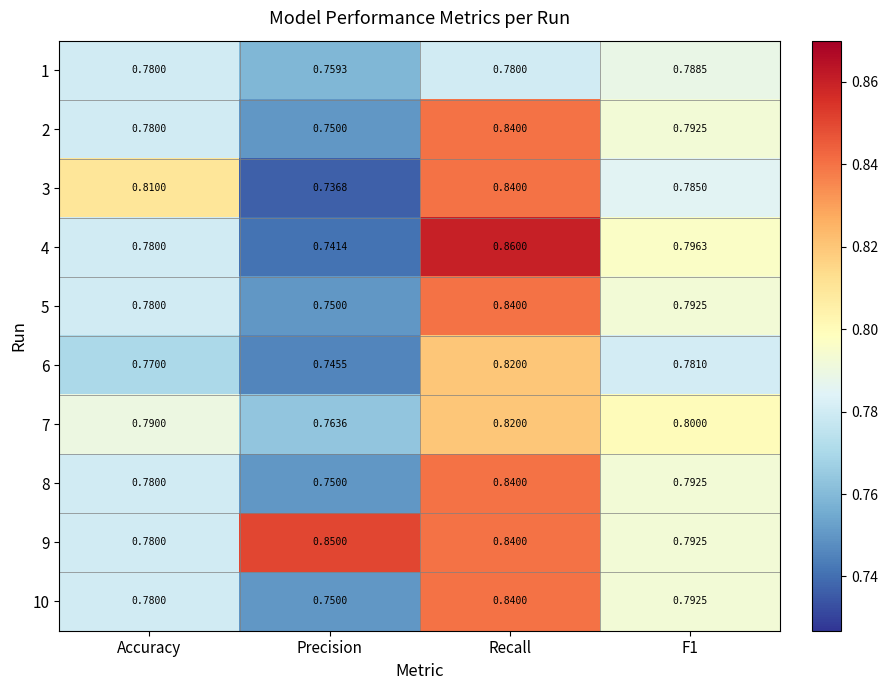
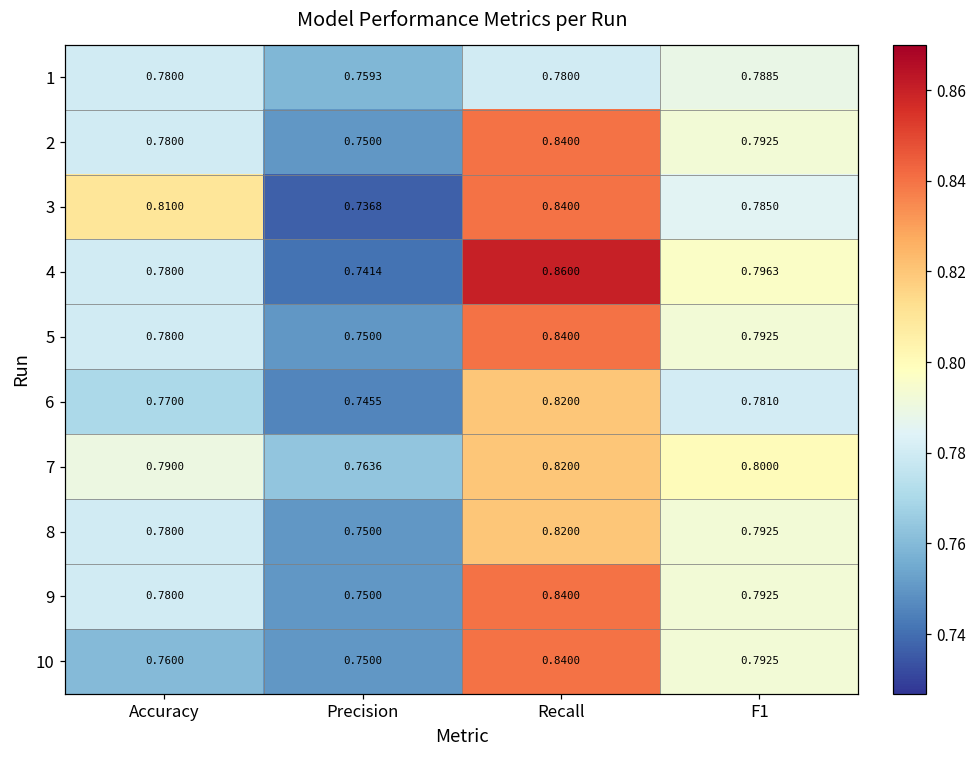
  {
    "1": {
      "Accuracy": 0.7800,
      "Precision": 0.7593,
      "Recall": 0.7800,
      "F1": 0.7885
    },
    "2": {
      "Accuracy": 0.7800,
      "Precision": 0.7500,
      "Recall": 0.8400,
      "F1": 0.7925
    },
    "3": {
      "Accuracy": 0.8100,
      "Precision": 0.7368,
      "Recall": 0.8400,
      "F1": 0.7850
    },
    "4": {
      "Accuracy": 0.7800,
      "Precision": 0.7414,
      "Recall": 0.8600,
      "F1": 0.7963
    },
    "5": {
      "Accuracy": 0.7800,
      "Precision": 0.7500,
      "Recall": 0.8400,
      "F1": 0.7925
    },
    "6": {
      "Accuracy": 0.7700,
      "Precision": 0.7455,
      "Recall": 0.8200,
      "F1": 0.7810
    },
    "7": {
      "Accuracy": 0.7900,
      "Precision": 0.7636,
      "Recall": 0.8200,
      "F1": 0.8000
    },
    "8": {
      "Accuracy": 0.7800,
      "Precision": 0.7500,
-     "Recall": 0.8400,
+     "Recall": 0.8200,
      "F1": 0.7925
    },
    "9": {
      "Accuracy": 0.7800,
-     "Precision": 0.8500,
+     "Precision": 0.7500,
      "Recall": 0.8400,
      "F1": 0.7925
    },
    "10": {
-     "Accuracy": 0.7800,
+     "Accuracy": 0.7600,
      "Precision": 0.7500,
      "Recall": 0.8400,
      "F1": 0.7925
    }
  }
